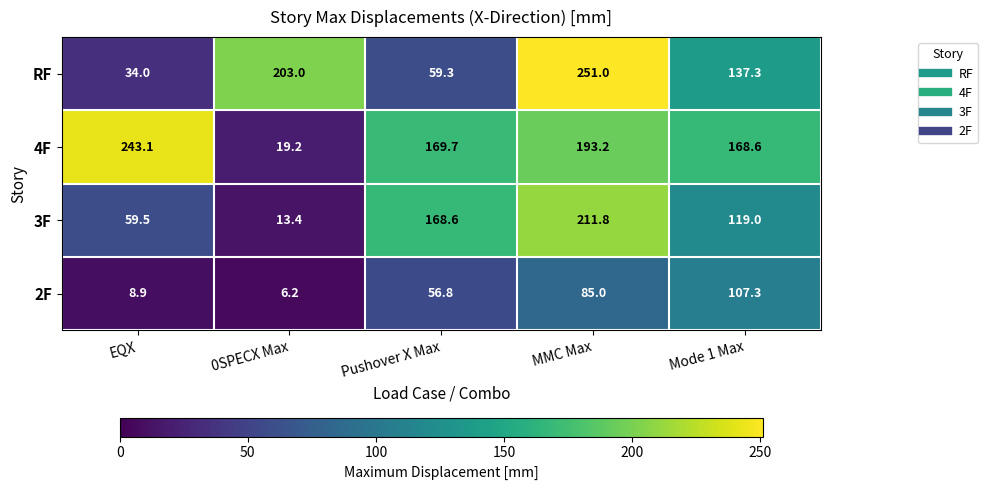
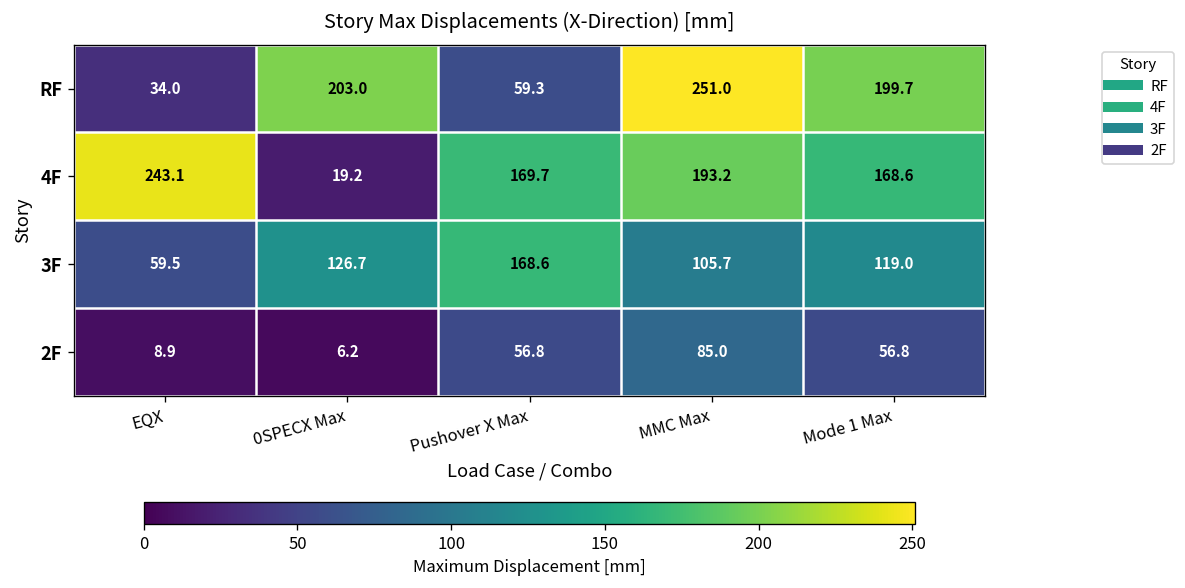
  {
    "RF": {
      "EQX": 34.0,
      "0SPECX Max": 203.0,
      "Pushover X Max": 59.3,
      "MMC Max": 251.0,
-     "Mode 1 Max": 137.3
+     "Mode 1 Max": 199.7
    },
    "4F": {
      "EQX": 243.1,
      "0SPECX Max": 19.2,
      "Pushover X Max": 169.7,
      "MMC Max": 193.2,
      "Mode 1 Max": 168.6
    },
    "3F": {
      "EQX": 59.5,
-     "0SPECX Max": 13.4,
+     "0SPECX Max": 126.7,
      "Pushover X Max": 168.6,
-     "MMC Max": 211.8,
+     "MMC Max": 105.7,
      "Mode 1 Max": 119.0
    },
    "2F": {
      "EQX": 8.9,
      "0SPECX Max": 6.2,
      "Pushover X Max": 56.8,
      "MMC Max": 85.0,
-     "Mode 1 Max": 107.3
+     "Mode 1 Max": 56.8
    }
  }
